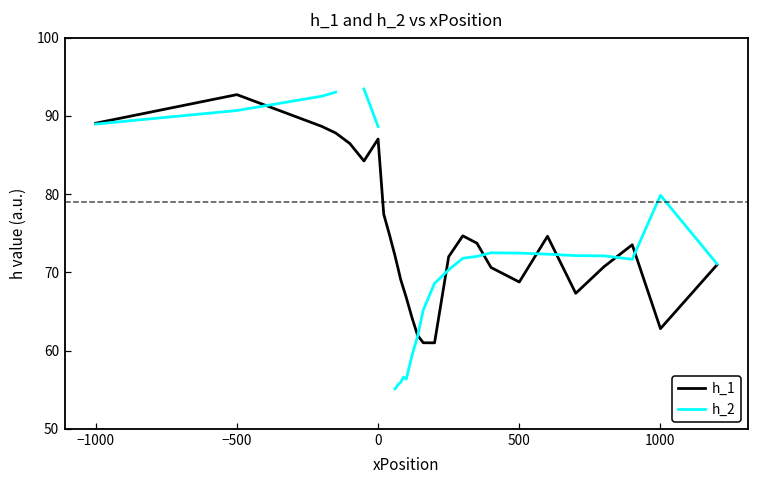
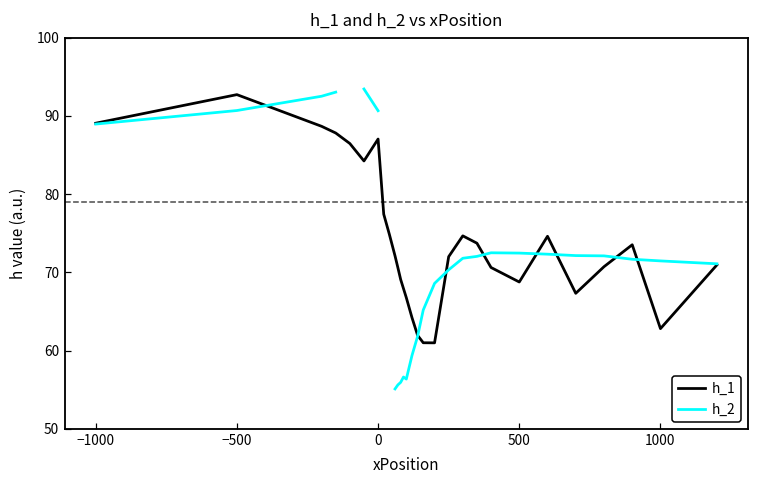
  {
    "h_1": {
      "−500": 93,
      "0": 87,
      "500": 69,
      "1000": 63
    },
    "h_2": {
      "−500": 91,
-     "0": 89,
+     "0": 91,
      "500": 72,
-     "1000": 80
+     "1000": 71
    }
  }
